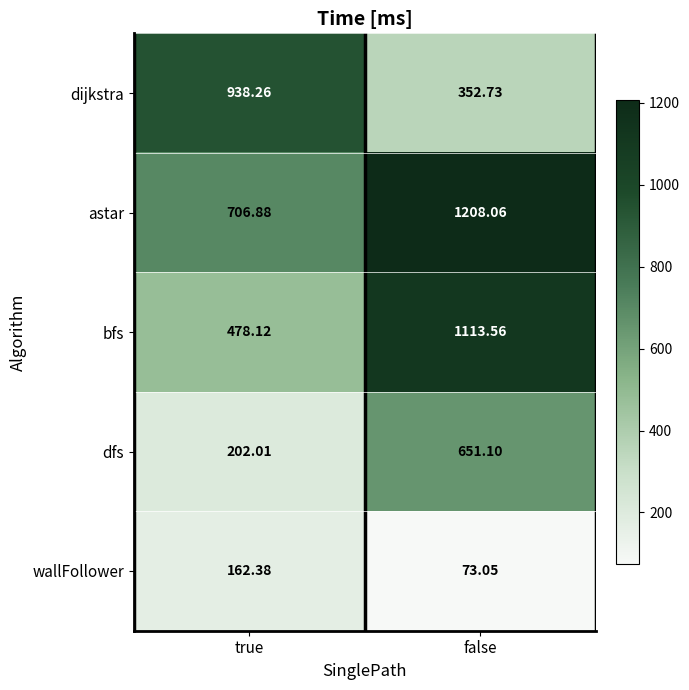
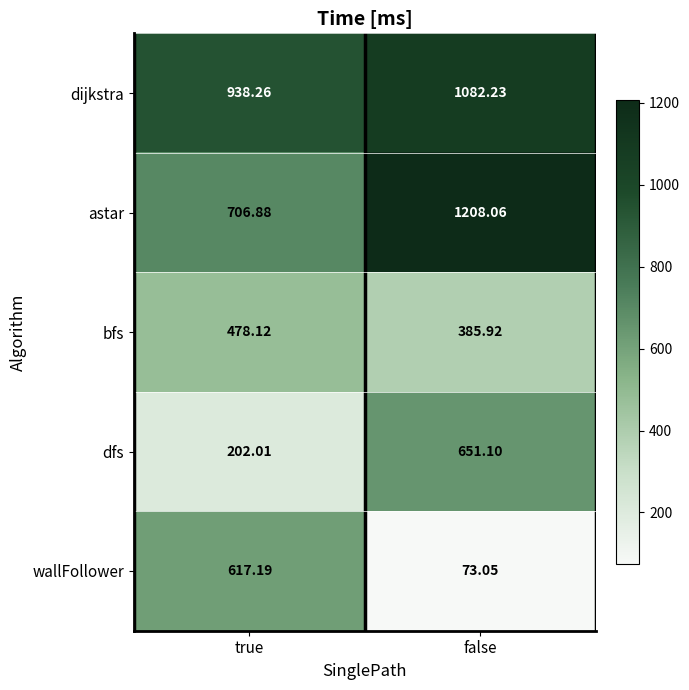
  {
    "dijkstra": {
      "true": 938.26,
-     "false": 352.73
+     "false": 1082.23
    },
    "astar": {
      "true": 706.88,
      "false": 1208.06
    },
    "bfs": {
      "true": 478.12,
-     "false": 1113.56
+     "false": 385.92
    },
    "dfs": {
      "true": 202.01,
      "false": 651.10
    },
    "wallFollower": {
-     "true": 162.38,
+     "true": 617.19,
      "false": 73.05
    }
  }
